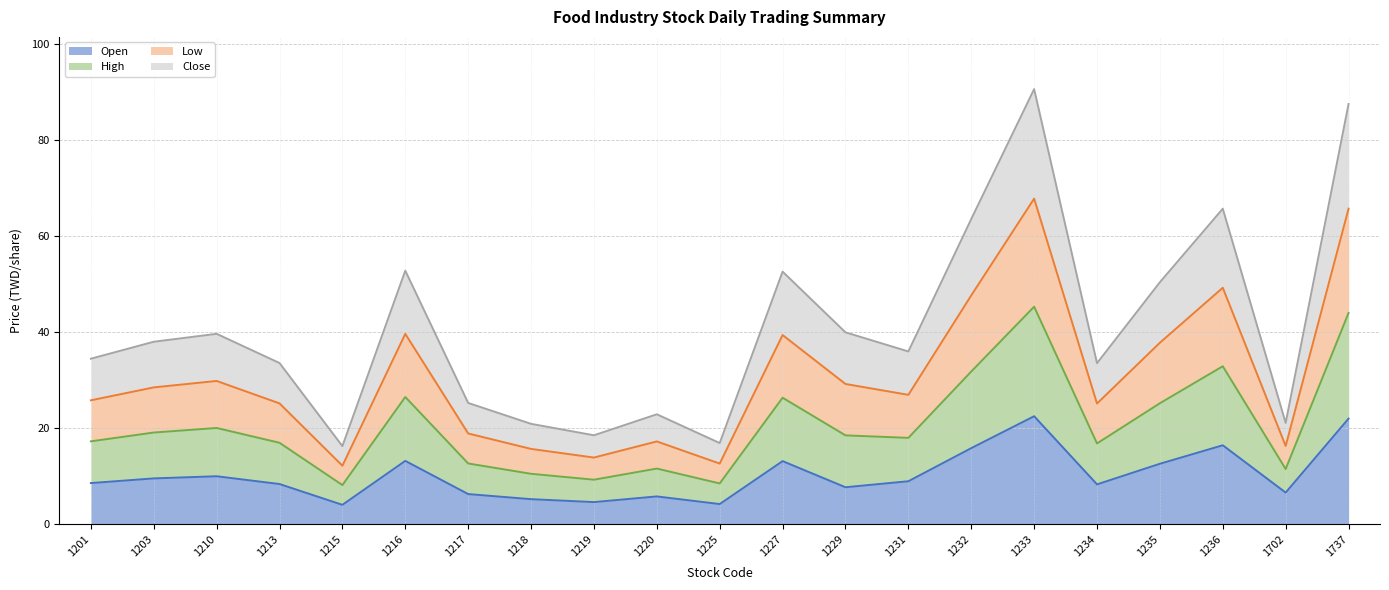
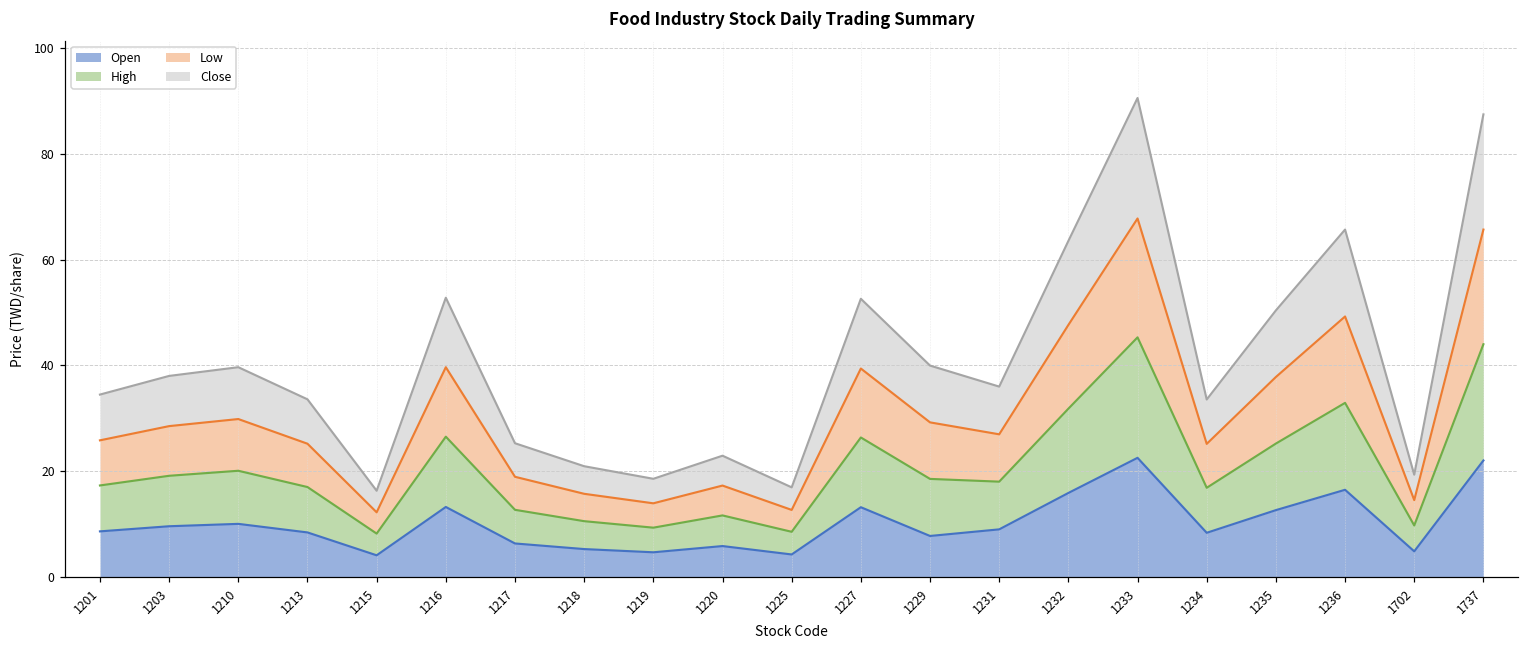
  {
    "Open": {
      "1201": 9,
      "1203": 10,
      "1210": 10,
      "1213": 8,
      "1215": 4,
      "1216": 13,
      "1217": 6,
      "1218": 5,
      "1219": 5,
      "1220": 6,
      "1225": 4,
      "1227": 13,
      "1229": 8,
      "1231": 9,
      "1232": 16,
      "1233": 23,
      "1234": 8,
      "1235": 13,
      "1236": 16,
-     "1702": 7,
+     "1702": 5,
      "1737": 22
    },
    "High": {
      "1201": 9,
      "1203": 10,
      "1210": 10,
      "1213": 9,
      "1215": 4,
      "1216": 13,
      "1217": 6,
      "1218": 5,
      "1219": 5,
      "1220": 6,
      "1225": 4,
      "1227": 13,
      "1229": 11,
      "1231": 9,
      "1232": 16,
      "1233": 23,
      "1234": 9,
      "1235": 13,
      "1236": 16,
      "1702": 5,
      "1737": 22
    },
    "Low": {
      "1201": 9,
      "1203": 9,
      "1210": 10,
      "1213": 8,
      "1215": 4,
      "1216": 13,
      "1217": 6,
      "1218": 5,
      "1219": 5,
      "1220": 6,
      "1225": 4,
      "1227": 13,
      "1229": 11,
      "1231": 9,
      "1232": 16,
      "1233": 23,
      "1234": 8,
      "1235": 13,
      "1236": 16,
      "1702": 5,
      "1737": 22
    },
    "Close": {
      "1201": 9,
      "1203": 10,
      "1210": 10,
      "1213": 8,
      "1215": 4,
      "1216": 13,
      "1217": 6,
      "1218": 5,
      "1219": 5,
      "1220": 6,
      "1225": 4,
      "1227": 13,
      "1229": 11,
      "1231": 9,
      "1232": 16,
      "1233": 23,
      "1234": 8,
      "1235": 13,
      "1236": 16,
      "1702": 5,
      "1737": 22
    }
  }
